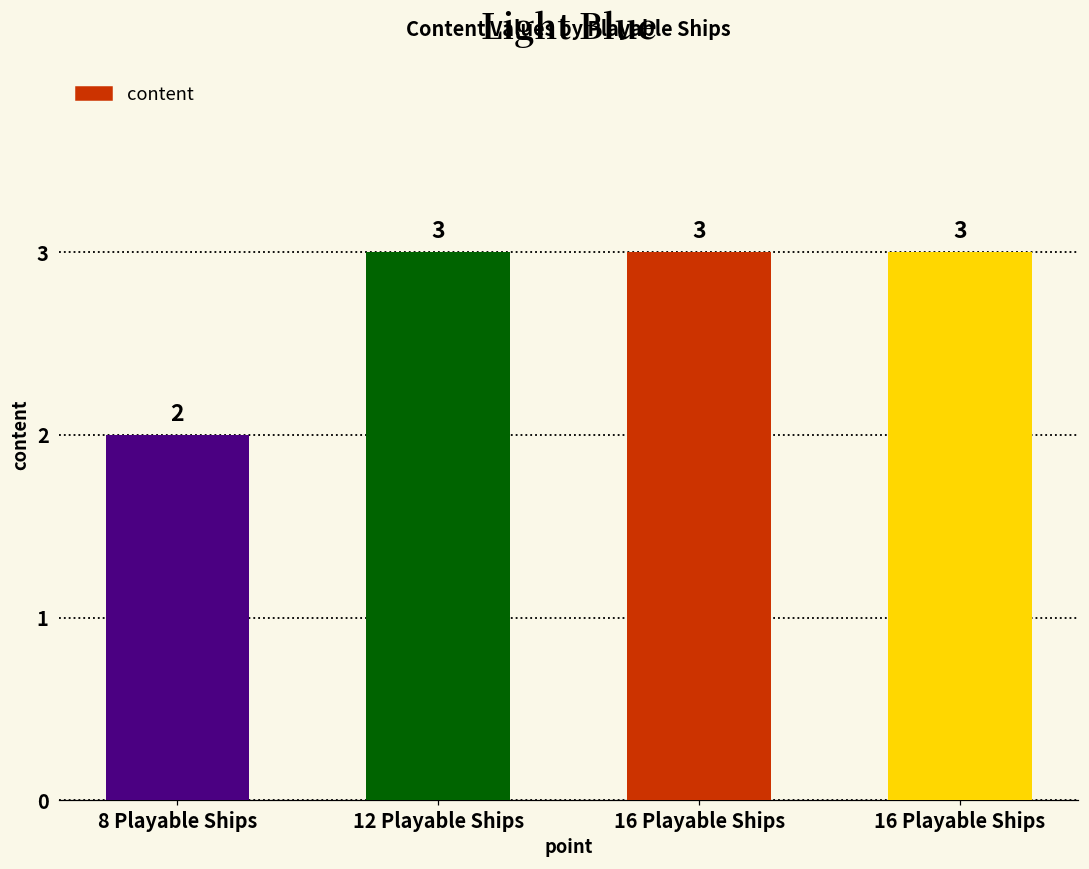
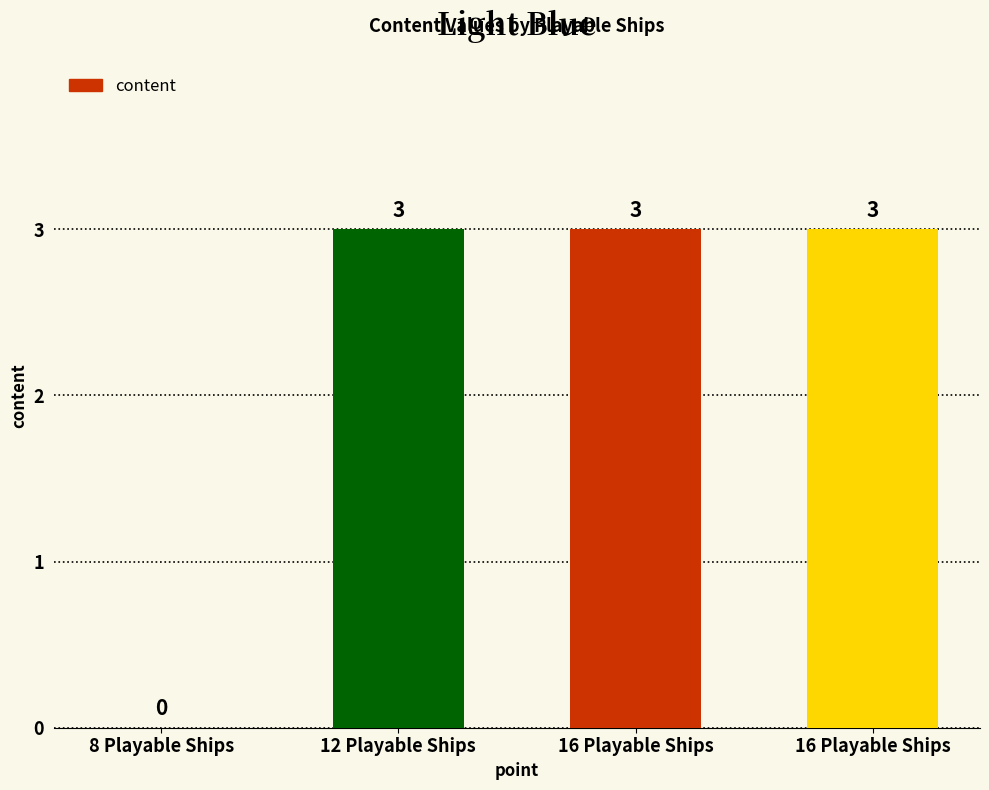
  {
-   "8 Playable Ships": 2,
+   "8 Playable Ships": 0,
    "12 Playable Ships": 3
  }
